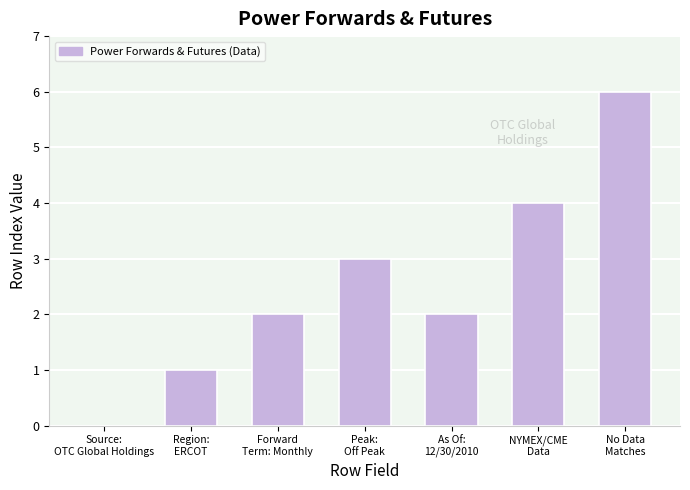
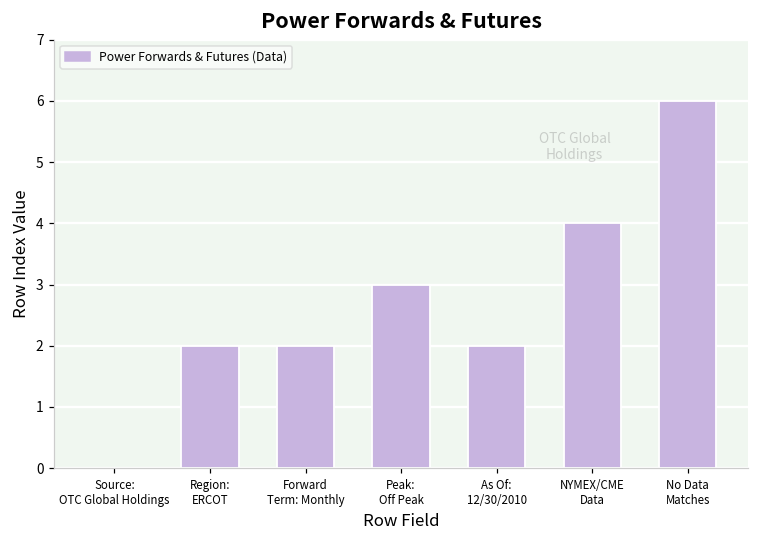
  {
    "Source: OTC Global Holdings": 0,
-   "Region: ERCOT": 1,
+   "Region: ERCOT": 2,
    "Forward Term: Monthly": 2,
    "Peak: Off Peak": 3,
    "As Of: 12/30/2010": 2,
    "NYMEX/CME Data": 4,
    "No Data Matches": 6
  }
